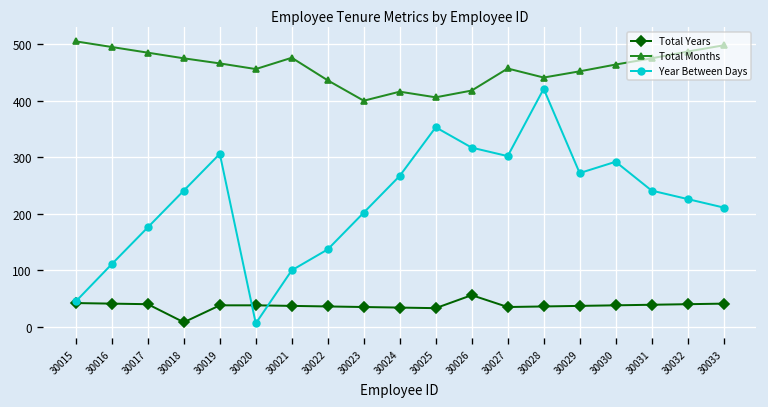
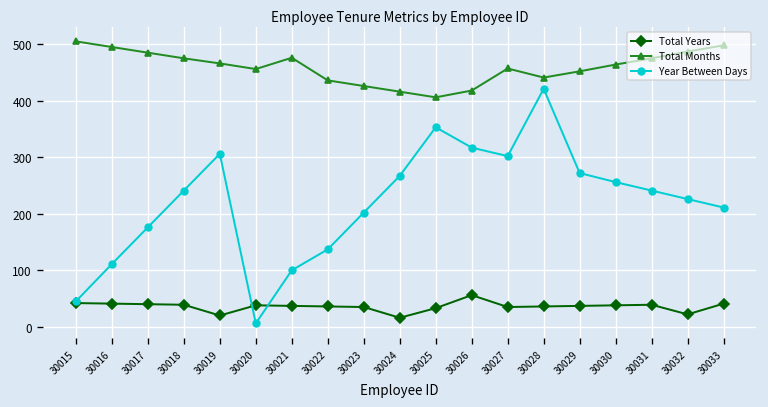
  {
    "Total Years": {
      "30016": 40,
      "30017": 40,
-     "30018": 10,
-     "30019": 40,
+     "30018": 40,
+     "30019": 20,
      "30020": 40,
      "30021": 40,
      "30022": 40,
      "30023": 40,
-     "30024": 30,
+     "30024": 20,
      "30025": 30,
      "30026": 60,
      "30027": 40,
      "30028": 40,
      "30029": 40,
      "30030": 40,
      "30031": 40,
-     "30032": 40,
+     "30032": 20,
      "30033": 40
    },
    "Total Months": {
      "30015": 510,
      "30016": 500,
      "30017": 490,
      "30018": 480,
      "30019": 470,
      "30020": 460,
      "30021": 480,
      "30022": 440,
-     "30023": 400,
+     "30023": 430,
      "30024": 420,
      "30025": 410,
      "30026": 420,
      "30027": 460,
      "30028": 440,
      "30029": 450,
      "30030": 460
    },
    "Year Between Days": {
      "30016": 110,
      "30017": 180,
      "30018": 240,
      "30019": 310,
      "30020": 10,
      "30021": 100,
      "30022": 140,
      "30023": 200,
      "30024": 270,
      "30025": 350,
      "30026": 320,
      "30027": 300,
      "30028": 420,
      "30029": 270,
-     "30030": 290,
+     "30030": 260,
      "30031": 240,
      "30032": 230,
      "30033": 210
    }
  }
